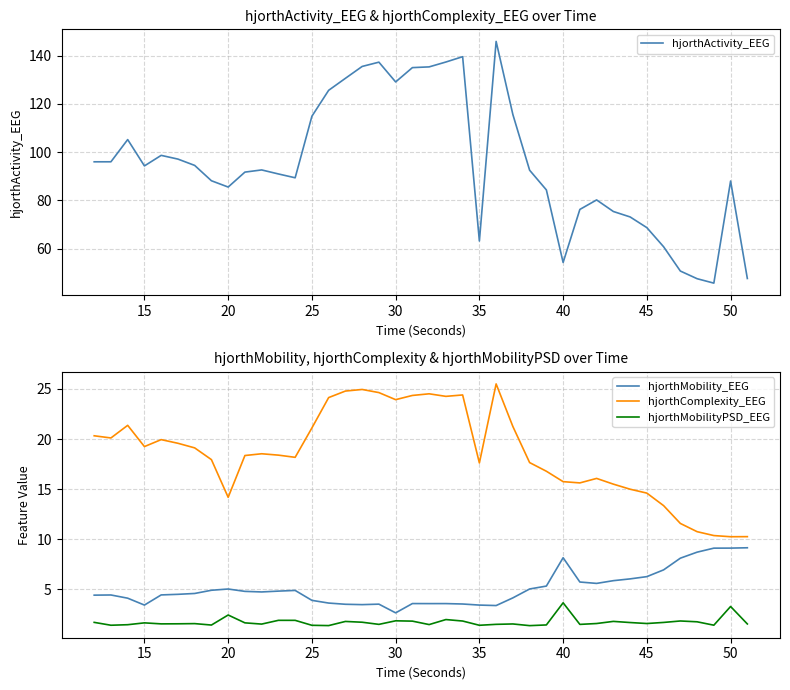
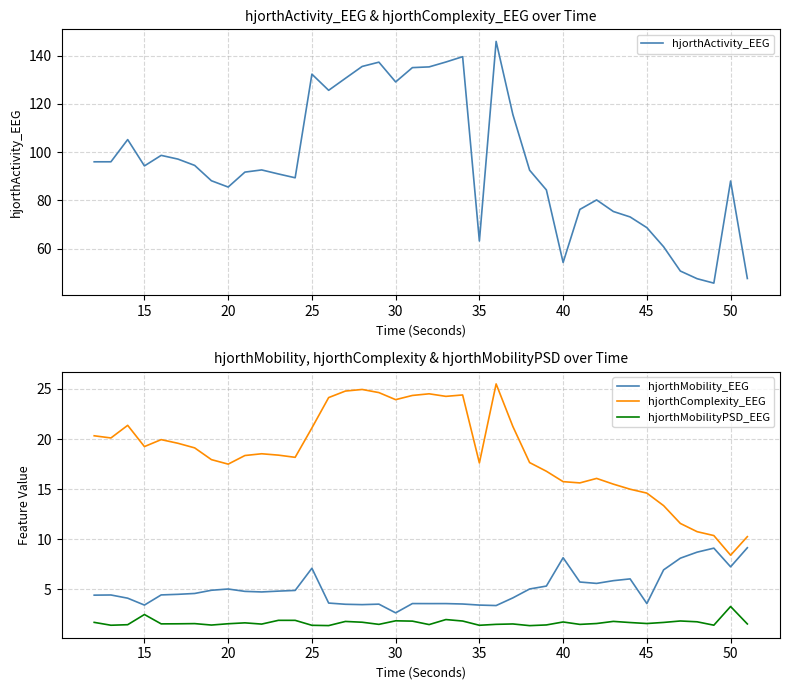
  {
    "hjorthActivity_EEG & hjorthComplexity_EEG over Time": {
      "15": 94,
      "20": 86,
-     "25": 115,
+     "25": 132,
      "30": 129,
      "35": 63,
      "40": 54,
      "45": 69,
      "50": 88
    },
    "hjorthMobility, hjorthComplexity & hjorthMobilityPSD over Time": {
      "hjorthMobility_EEG": {
        "15": 3.4,
        "20": 5.0,
-       "25": 3.9,
+       "25": 7.1,
        "30": 2.6,
        "35": 3.4,
        "40": 8.1,
-       "45": 6.3,
-       "50": 9.1
+       "45": 3.6,
+       "50": 7.2
      },
      "hjorthComplexity_EEG": {
        "15": 19.2,
-       "20": 14.2,
+       "20": 17.5,
        "25": 21.1,
        "30": 23.9,
        "35": 17.6,
        "40": 15.7,
        "45": 14.6,
-       "50": 10.2
+       "50": 8.4
      },
      "hjorthMobilityPSD_EEG": {
-       "15": 1.6,
-       "20": 2.4,
+       "15": 2.5,
+       "20": 1.6,
        "25": 1.4,
        "30": 1.8,
        "35": 1.4,
-       "40": 3.6,
+       "40": 1.7,
        "45": 1.6,
        "50": 3.3
      }
    }
  }
